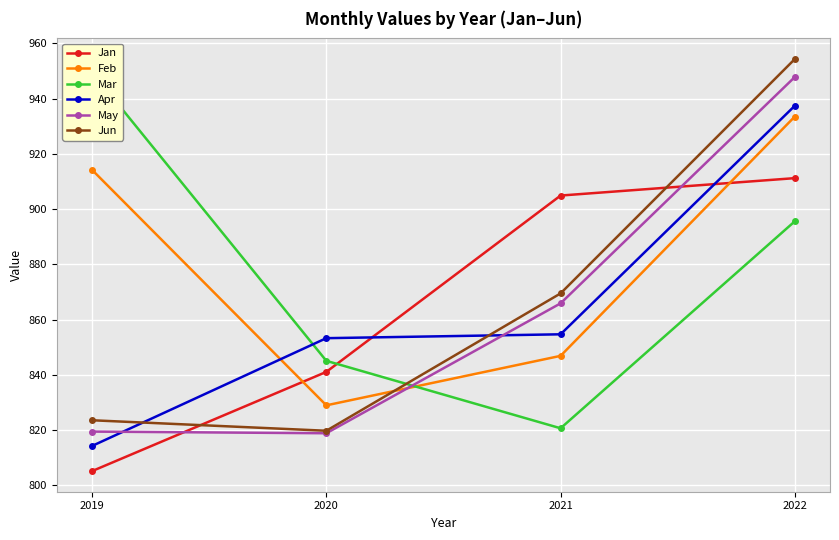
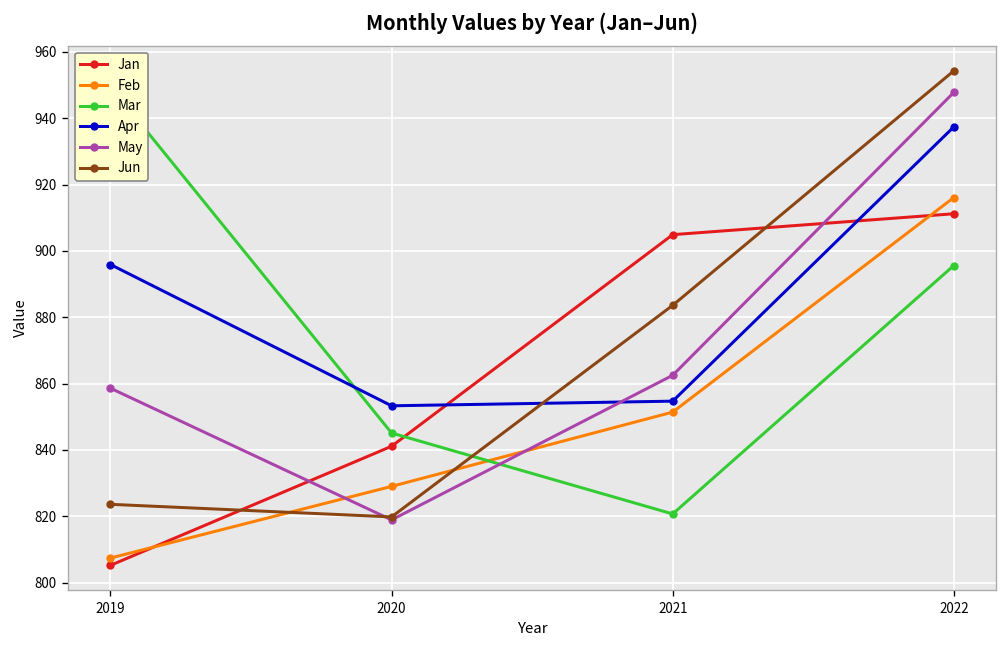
  {
    "Jan": {
      "2019": 805,
      "2020": 841,
      "2021": 905,
      "2022": 911
    },
    "Feb": {
-     "2019": 914,
+     "2019": 807,
      "2020": 829,
-     "2021": 847,
-     "2022": 934
+     "2021": 851,
+     "2022": 916
    },
    "Mar": {
      "2020": 845,
      "2021": 821,
      "2022": 896
    },
    "Apr": {
-     "2019": 814,
+     "2019": 896,
      "2020": 853,
      "2021": 855,
      "2022": 937
    },
    "May": {
-     "2019": 820,
-     "2021": 866,
+     "2019": 859,
+     "2021": 863,
      "2022": 948
    },
    "Jun": {
      "2019": 824,
-     "2021": 870,
+     "2021": 884,
      "2022": 954
    }
  }
